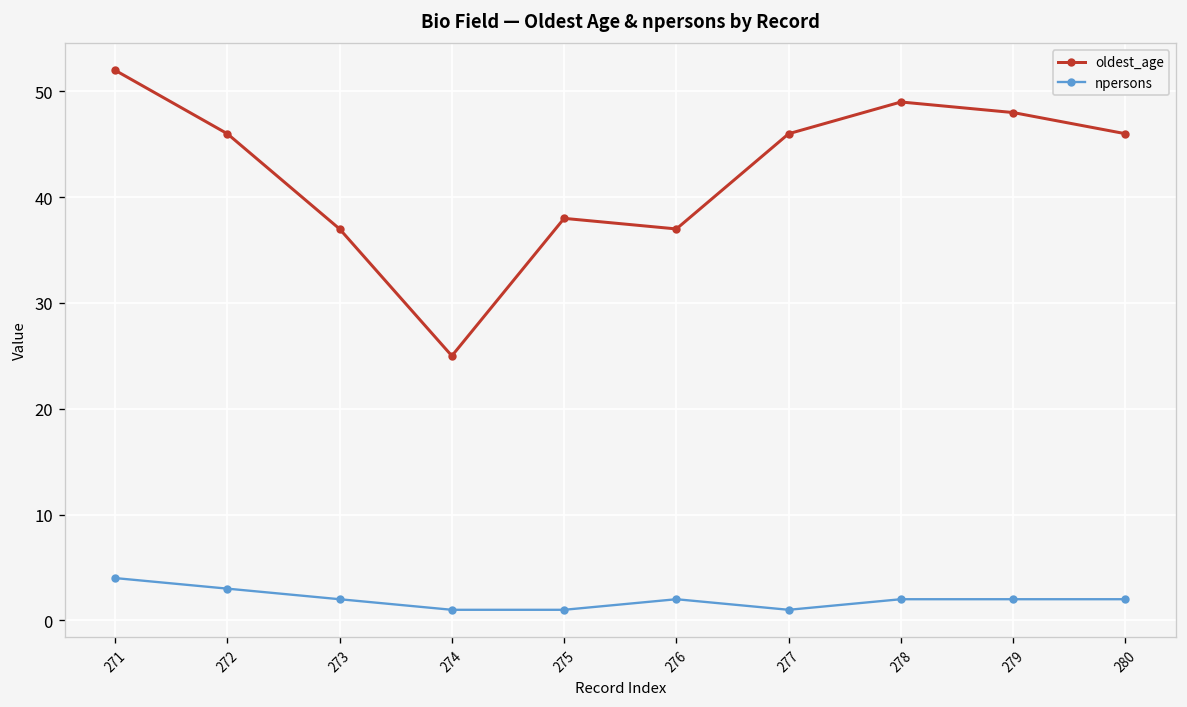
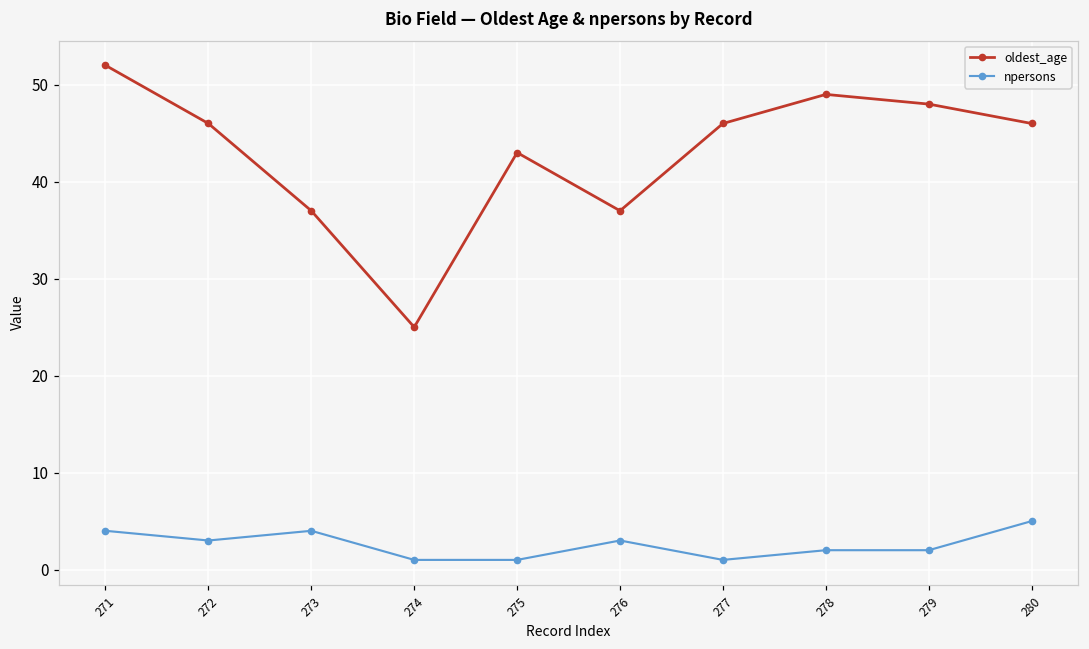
  {
    "oldest_age": {
      "271": 52,
      "272": 46,
      "273": 37,
      "274": 25,
-     "275": 38,
+     "275": 43,
      "276": 37,
      "277": 46,
      "278": 49,
      "279": 48,
      "280": 46
    },
    "npersons": {
      "271": 4,
      "272": 3,
-     "273": 2,
+     "273": 4,
      "274": 1,
      "275": 1,
-     "276": 2,
+     "276": 3,
      "277": 1,
      "278": 2,
      "279": 2,
-     "280": 2
+     "280": 5
    }
  }
